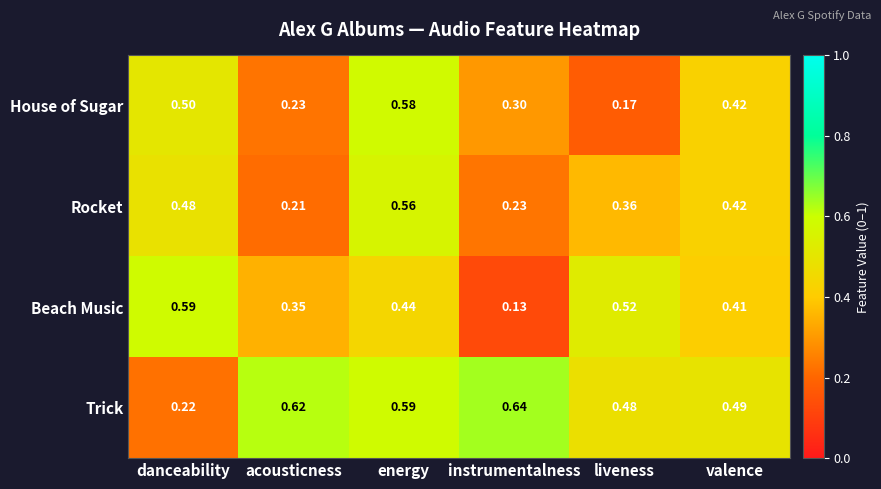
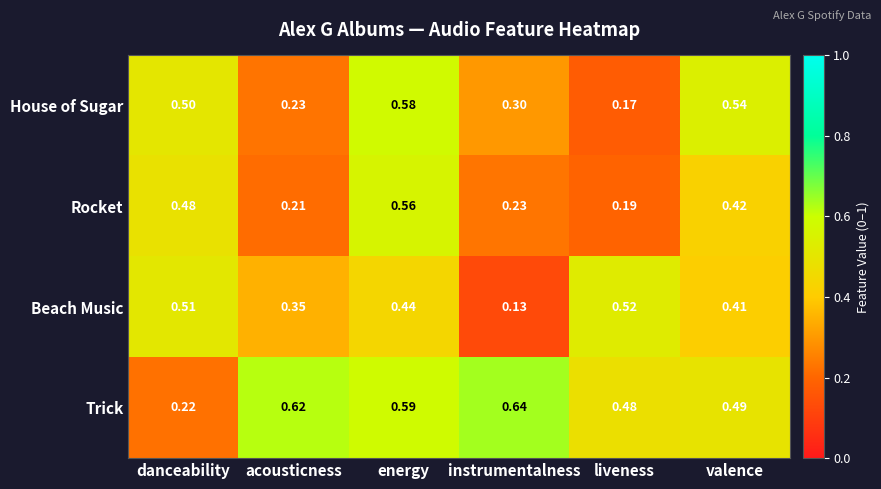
  {
    "House of Sugar": {
      "danceability": 0.50,
      "acousticness": 0.23,
      "energy": 0.58,
      "instrumentalness": 0.30,
      "liveness": 0.17,
-     "valence": 0.42
+     "valence": 0.54
    },
    "Rocket": {
      "danceability": 0.48,
      "acousticness": 0.21,
      "energy": 0.56,
      "instrumentalness": 0.23,
-     "liveness": 0.36,
+     "liveness": 0.19,
      "valence": 0.42
    },
    "Beach Music": {
-     "danceability": 0.59,
+     "danceability": 0.51,
      "acousticness": 0.35,
      "energy": 0.44,
      "instrumentalness": 0.13,
      "liveness": 0.52,
      "valence": 0.41
    },
    "Trick": {
      "danceability": 0.22,
      "acousticness": 0.62,
      "energy": 0.59,
      "instrumentalness": 0.64,
      "liveness": 0.48,
      "valence": 0.49
    }
  }
